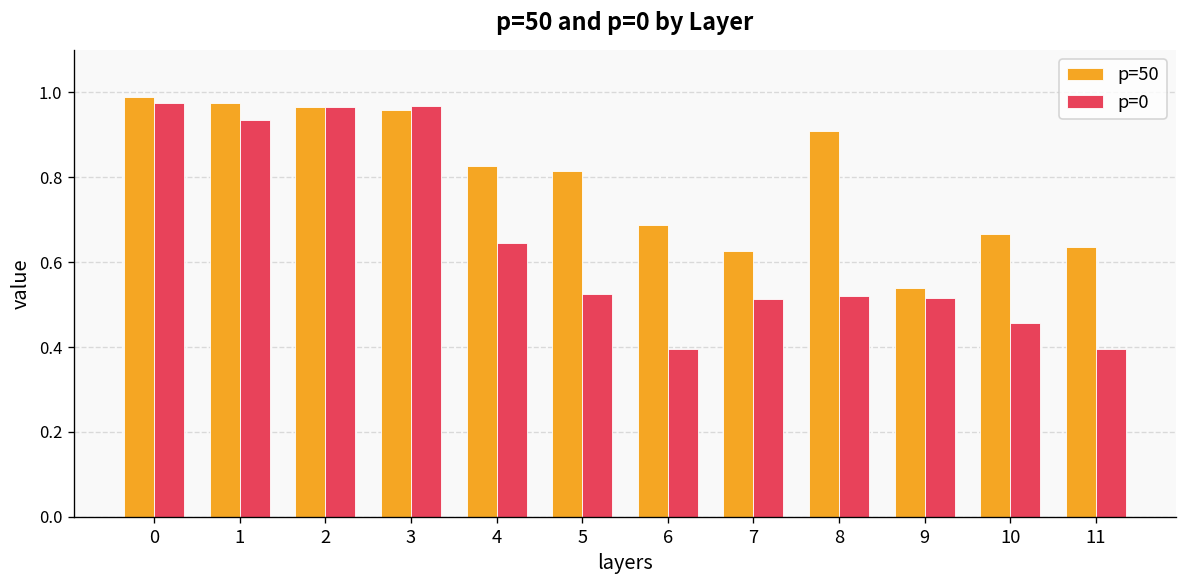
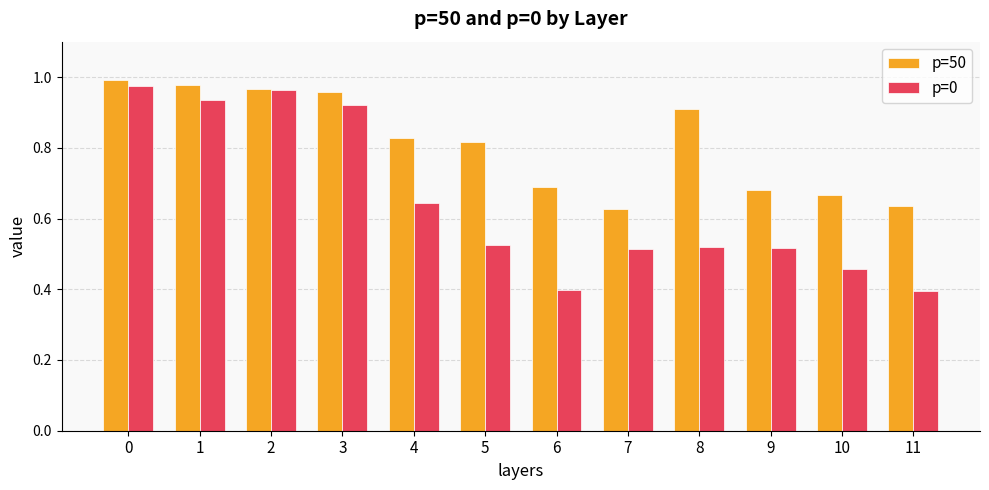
  {
    "p=50": {
      "0": 0.99,
      "1": 0.98,
      "2": 0.97,
      "3": 0.96,
      "4": 0.83,
      "5": 0.82,
      "6": 0.69,
      "7": 0.63,
      "8": 0.91,
-     "9": 0.54,
+     "9": 0.68,
      "10": 0.67,
      "11": 0.64
    },
    "p=0": {
      "0": 0.98,
      "1": 0.94,
      "2": 0.96,
-     "3": 0.97,
+     "3": 0.92,
      "4": 0.64,
      "5": 0.52,
      "6": 0.40,
      "7": 0.51,
      "8": 0.52,
      "9": 0.52,
      "10": 0.46,
      "11": 0.40
    }
  }
